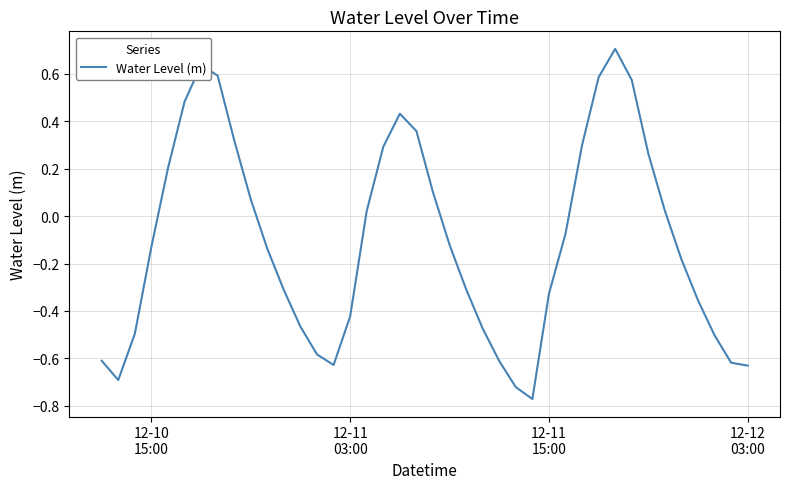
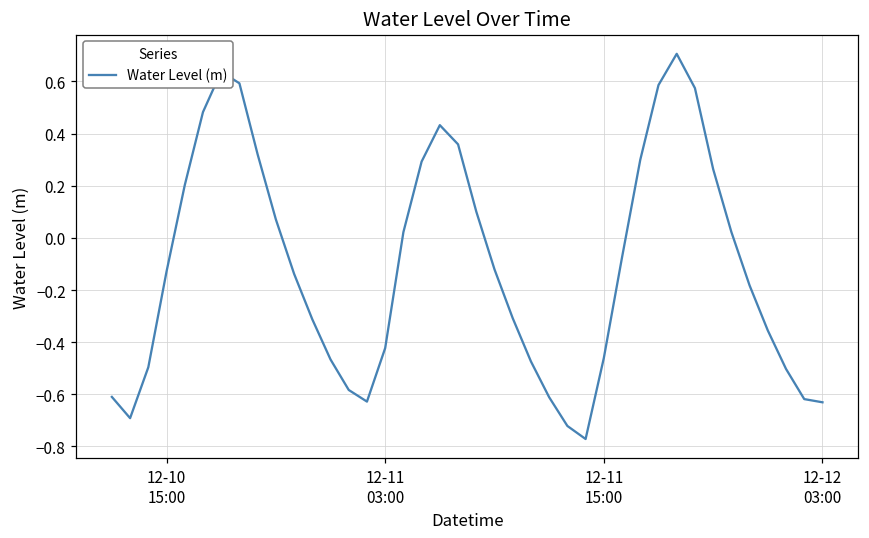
  {
    "12-10 15:00": -0.13,
    "12-11 03:00": -0.42,
-   "12-11 15:00": -0.33,
+   "12-11 15:00": -0.46,
    "12-12 03:00": -0.63
  }
